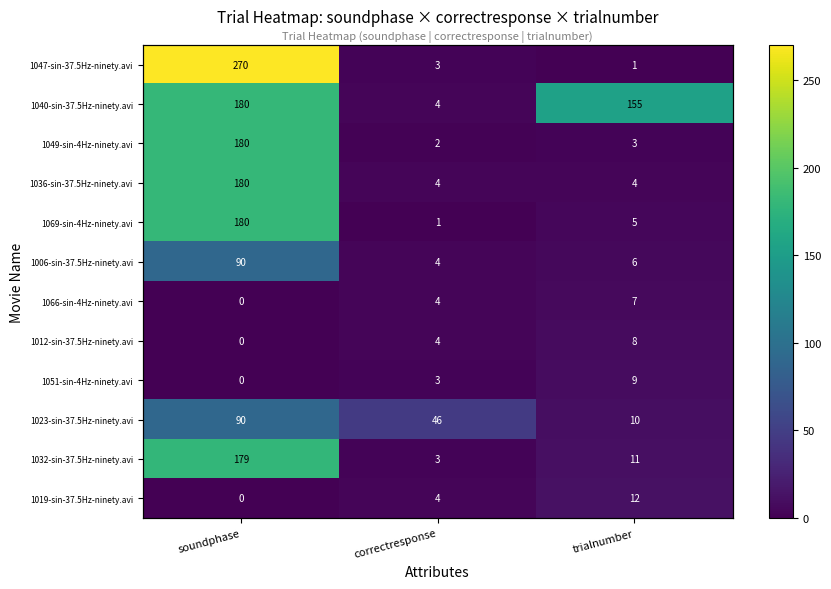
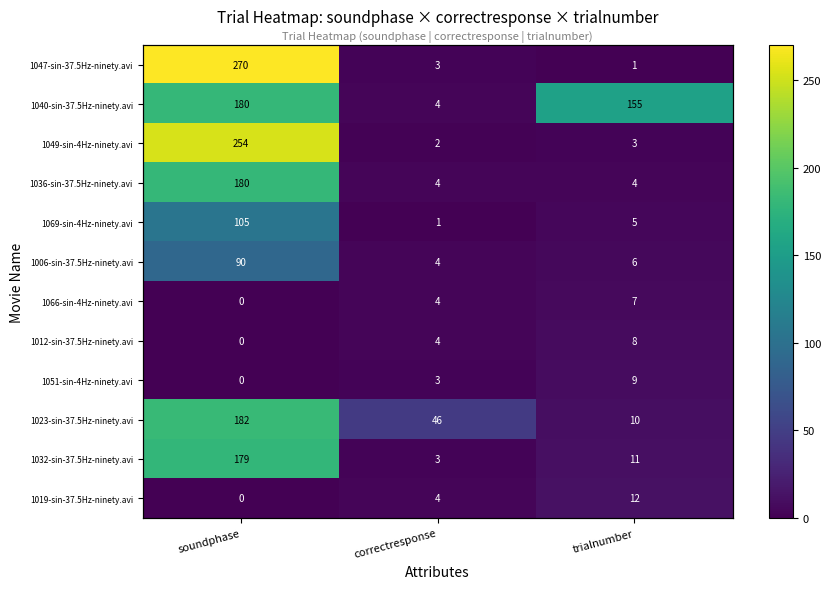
  {
    "1047-sin-37.5Hz-ninety.avi": {
      "soundphase": 270,
      "correctresponse": 3,
      "trialnumber": 1
    },
    "1040-sin-37.5Hz-ninety.avi": {
      "soundphase": 180,
      "correctresponse": 4,
      "trialnumber": 155
    },
    "1049-sin-4Hz-ninety.avi": {
-     "soundphase": 180,
+     "soundphase": 254,
      "correctresponse": 2,
      "trialnumber": 3
    },
    "1036-sin-37.5Hz-ninety.avi": {
      "soundphase": 180,
      "correctresponse": 4,
      "trialnumber": 4
    },
    "1069-sin-4Hz-ninety.avi": {
-     "soundphase": 180,
+     "soundphase": 105,
      "correctresponse": 1,
      "trialnumber": 5
    },
    "1006-sin-37.5Hz-ninety.avi": {
      "soundphase": 90,
      "correctresponse": 4,
      "trialnumber": 6
    },
    "1066-sin-4Hz-ninety.avi": {
      "soundphase": 0,
      "correctresponse": 4,
      "trialnumber": 7
    },
    "1012-sin-37.5Hz-ninety.avi": {
      "soundphase": 0,
      "correctresponse": 4,
      "trialnumber": 8
    },
    "1051-sin-4Hz-ninety.avi": {
      "soundphase": 0,
      "correctresponse": 3,
      "trialnumber": 9
    },
    "1023-sin-37.5Hz-ninety.avi": {
-     "soundphase": 90,
+     "soundphase": 182,
      "correctresponse": 46,
      "trialnumber": 10
    },
    "1032-sin-37.5Hz-ninety.avi": {
      "soundphase": 179,
      "correctresponse": 3,
      "trialnumber": 11
    },
    "1019-sin-37.5Hz-ninety.avi": {
      "soundphase": 0,
      "correctresponse": 4,
      "trialnumber": 12
    }
  }
